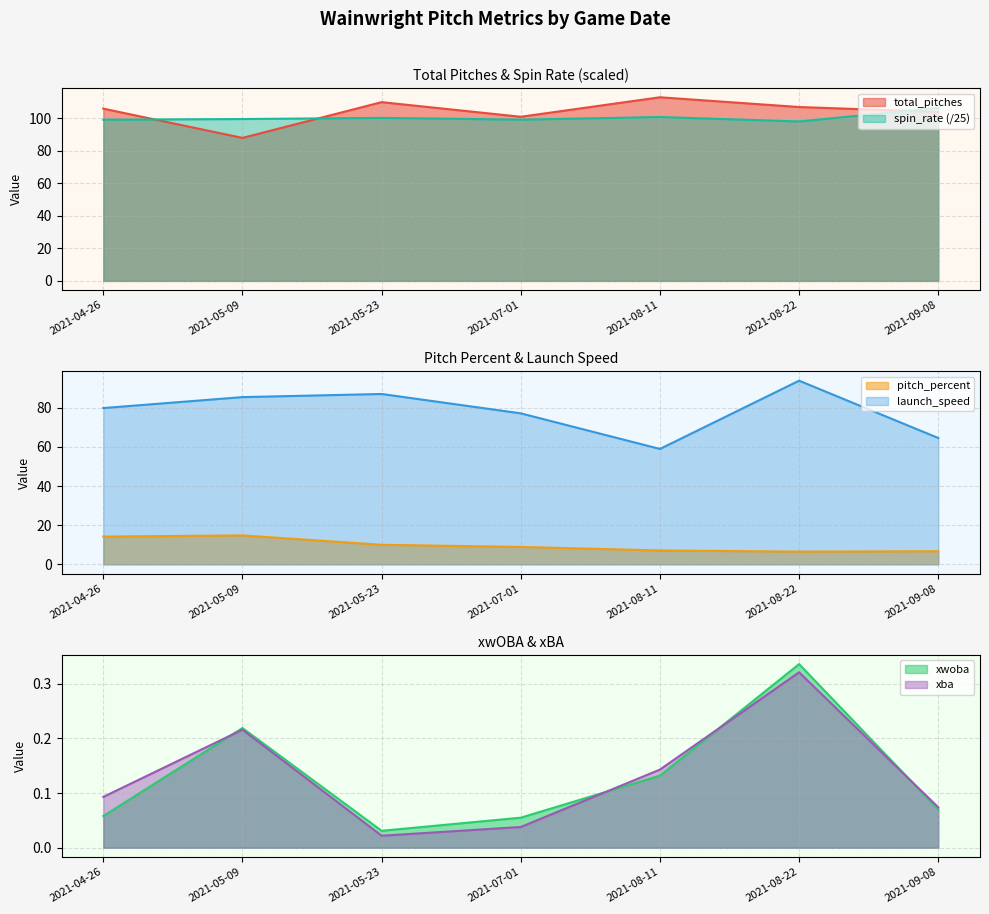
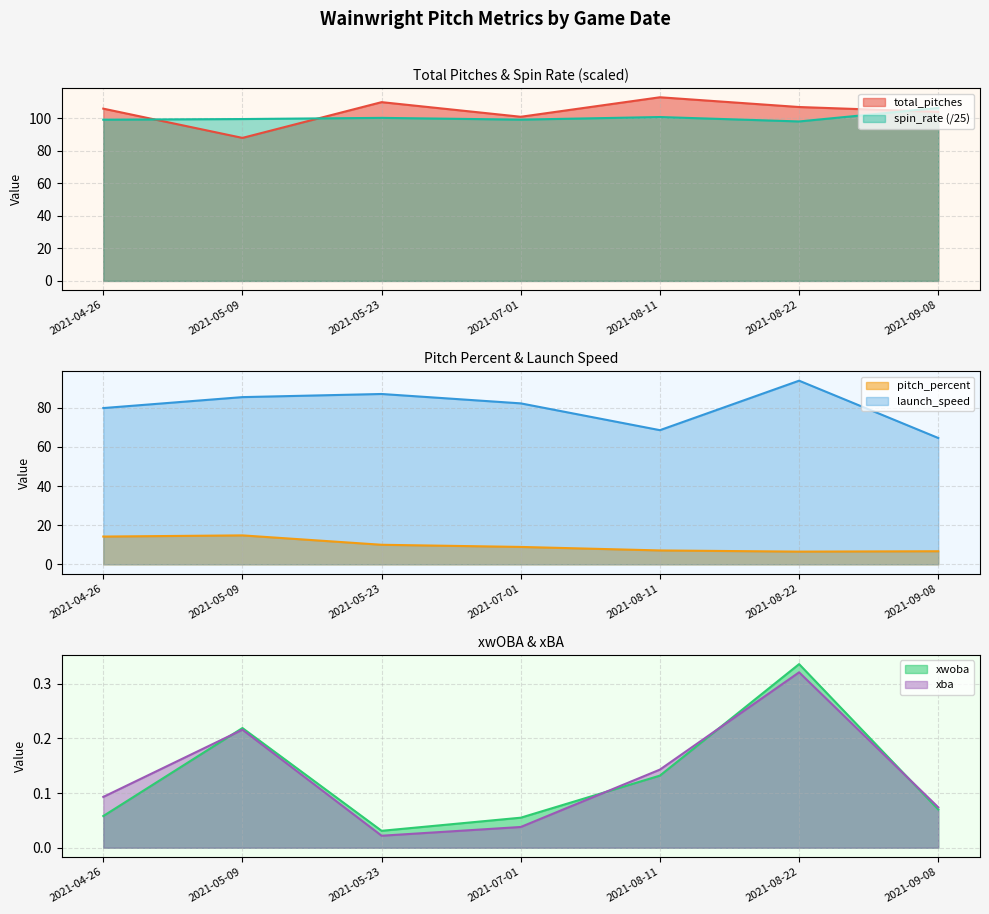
  {
    "Total Pitches & Spin Rate (scaled)": {
      "total_pitches": {
        "2021-04-26": 106,
        "2021-05-09": 88,
        "2021-05-23": 110,
        "2021-07-01": 101,
        "2021-08-11": 113,
        "2021-08-22": 107
      },
      "spin_rate (/25)": {
        "2021-04-26": 99,
        "2021-05-09": 100,
        "2021-05-23": 100,
        "2021-07-01": 99,
        "2021-08-11": 101,
        "2021-08-22": 98
      }
    },
    "Pitch Percent & Launch Speed": {
      "pitch_percent": {
        "2021-04-26": 14,
        "2021-05-09": 15,
        "2021-05-23": 10,
        "2021-07-01": 9,
        "2021-08-11": 7,
        "2021-08-22": 7,
        "2021-09-08": 7
      },
      "launch_speed": {
        "2021-04-26": 80,
        "2021-05-09": 86,
        "2021-05-23": 87,
-       "2021-07-01": 77,
-       "2021-08-11": 59,
+       "2021-07-01": 82,
+       "2021-08-11": 69,
        "2021-08-22": 94,
        "2021-09-08": 65
      }
    },
    "xwOBA & xBA": {
      "xwoba": {
        "2021-04-26": 0.06,
        "2021-05-23": 0.03,
        "2021-07-01": 0.06,
        "2021-08-11": 0.13,
        "2021-08-22": 0.34
      },
      "xba": {
        "2021-04-26": 0.09,
        "2021-05-23": 0.02,
        "2021-07-01": 0.04,
        "2021-08-11": 0.14,
        "2021-08-22": 0.32
      }
    }
  }
